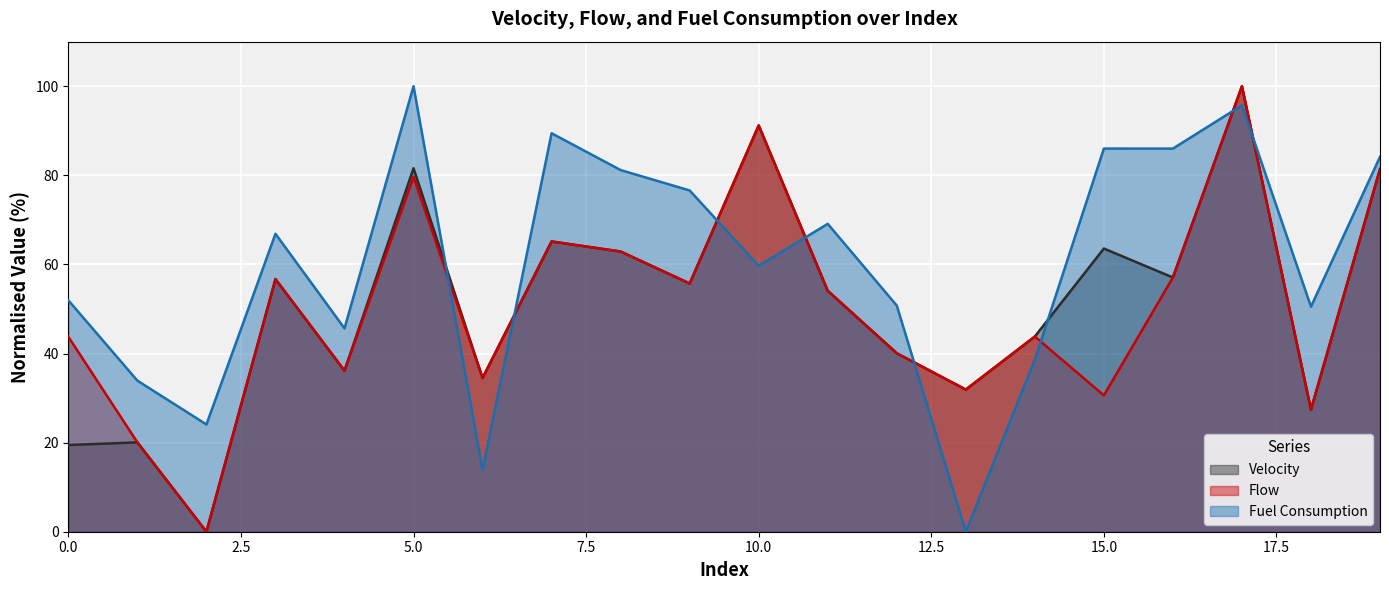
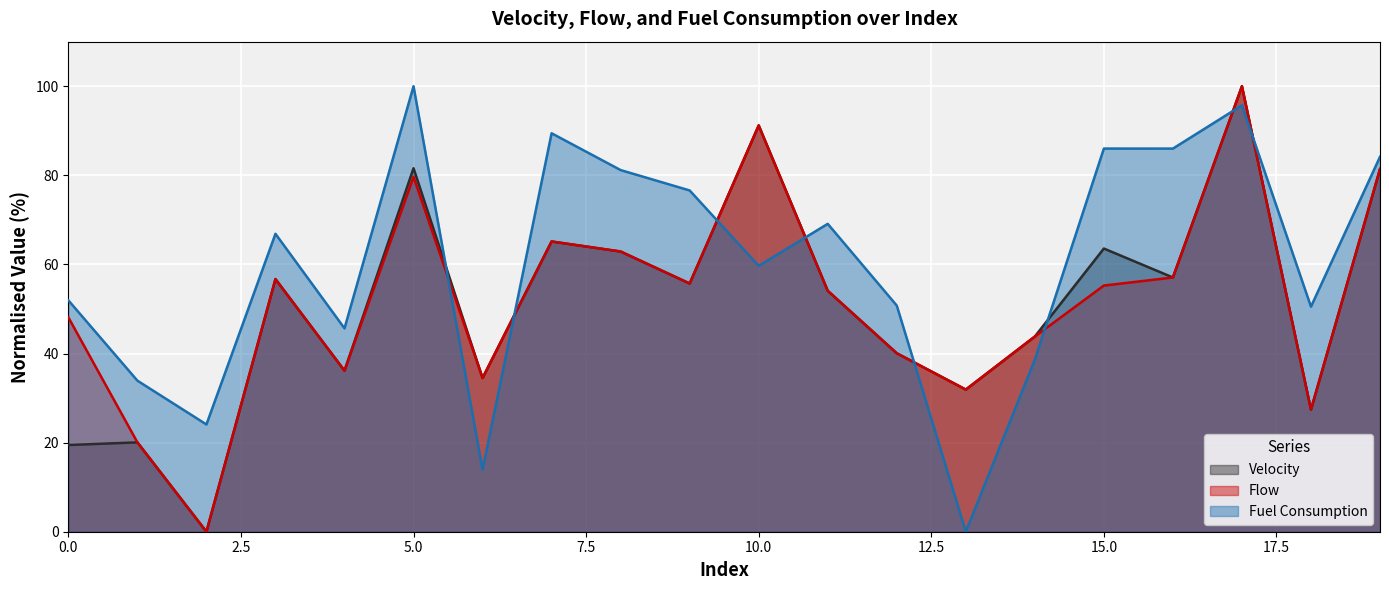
  {
    "Velocity": {
      "0.0": 19,
      "5.0": 82,
      "15.0": 64
    },
    "Flow": {
-     "0.0": 44,
+     "0.0": 48,
      "5.0": 80,
-     "15.0": 31
+     "15.0": 55
    },
    "Fuel Consumption": {
      "0.0": 52,
      "5.0": 100,
      "10.0": 60,
      "15.0": 86
    }
  }
